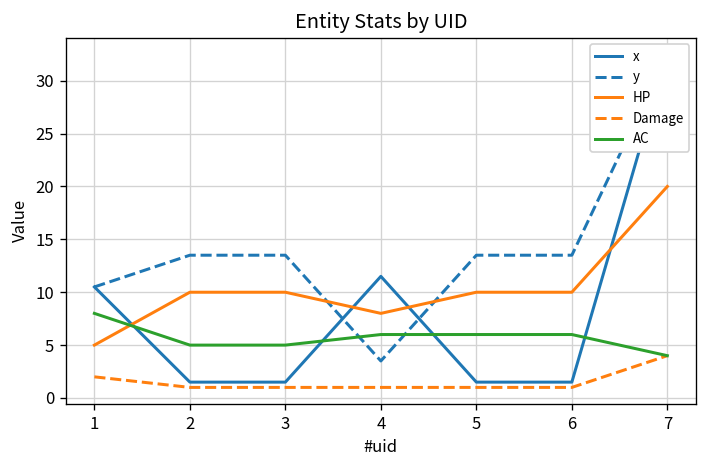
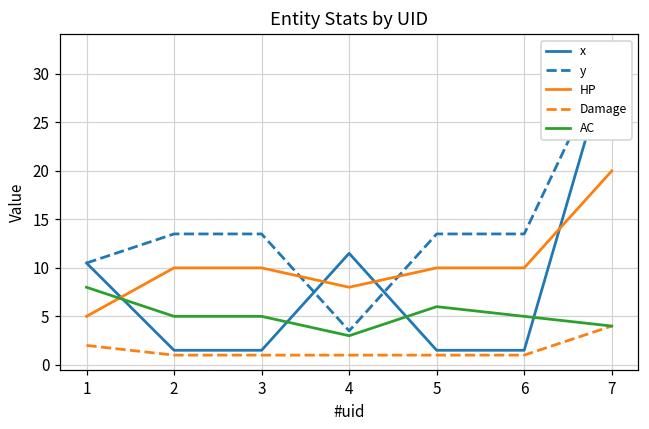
  {
    "AC": {
      "1": 8,
      "2": 5,
      "3": 5,
-     "4": 6,
+     "4": 3,
      "5": 6,
-     "6": 6
+     "6": 5
    }
  }
